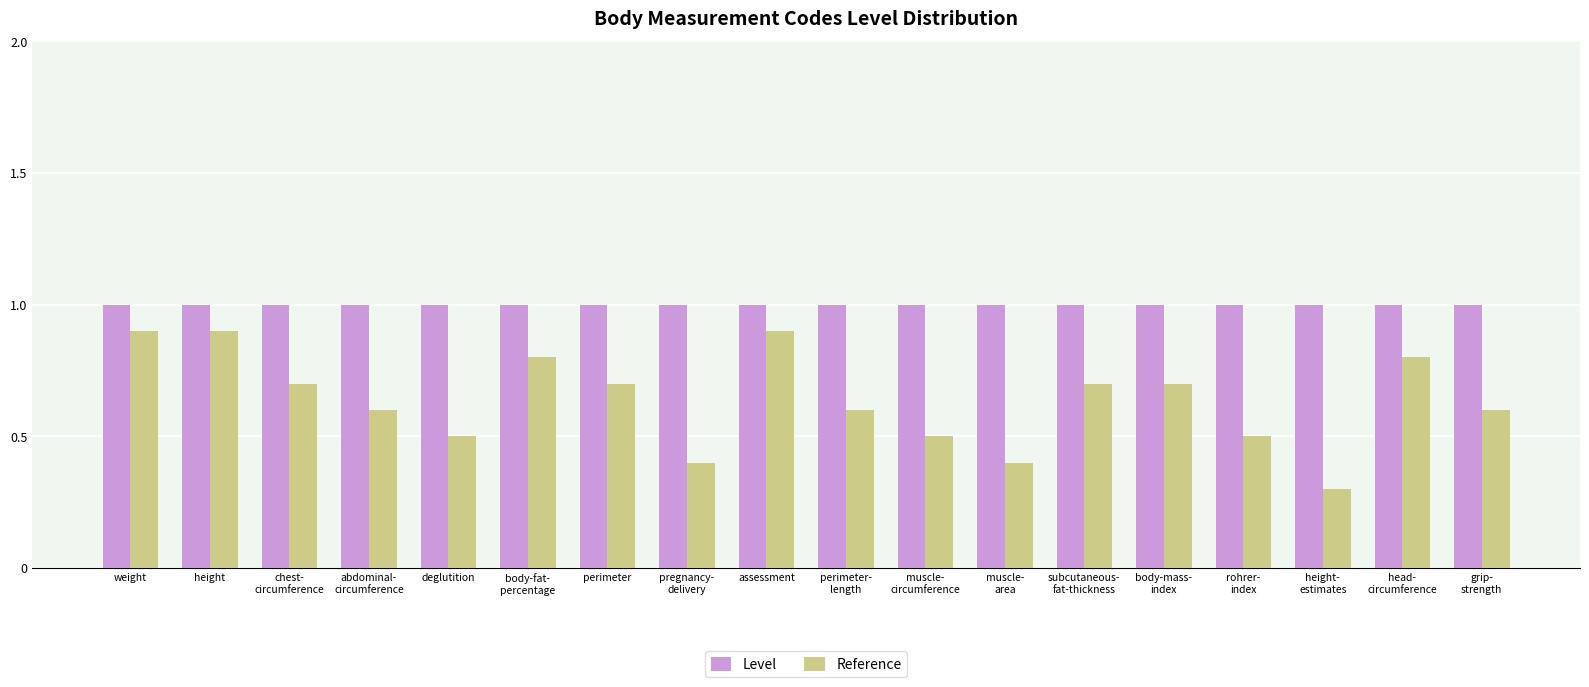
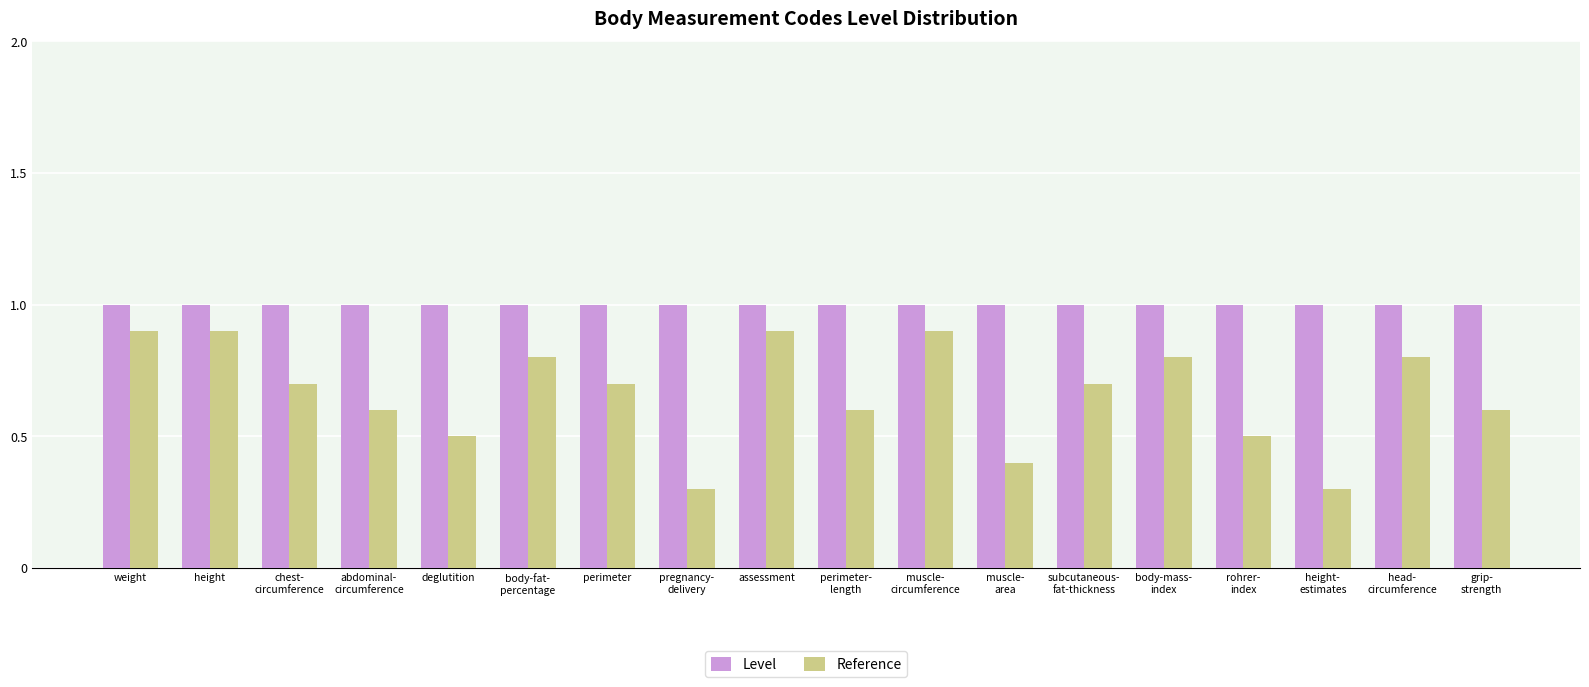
  {
    "Level": {
      "weight": 1.0,
      "height": 1.0,
      "chest- circumference": 1.0,
      "abdominal- circumference": 1.0,
      "deglutition": 1.0,
      "body-fat- percentage": 1.0,
      "perimeter": 1.0,
      "pregnancy- delivery": 1.0,
      "assessment": 1.0,
      "perimeter- length": 1.0,
      "muscle- circumference": 1.0,
      "muscle- area": 1.0,
      "subcutaneous- fat-thickness": 1.0,
      "body-mass- index": 1.0,
      "rohrer- index": 1.0,
      "height- estimates": 1.0,
      "head- circumference": 1.0,
      "grip- strength": 1.0
    },
    "Reference": {
      "weight": 0.9,
      "height": 0.9,
      "chest- circumference": 0.7,
      "abdominal- circumference": 0.6,
      "deglutition": 0.5,
      "body-fat- percentage": 0.8,
      "perimeter": 0.7,
-     "pregnancy- delivery": 0.4,
+     "pregnancy- delivery": 0.3,
      "assessment": 0.9,
      "perimeter- length": 0.6,
-     "muscle- circumference": 0.5,
+     "muscle- circumference": 0.9,
      "muscle- area": 0.4,
      "subcutaneous- fat-thickness": 0.7,
-     "body-mass- index": 0.7,
+     "body-mass- index": 0.8,
      "rohrer- index": 0.5,
      "height- estimates": 0.3,
      "head- circumference": 0.8,
      "grip- strength": 0.6
    }
  }
